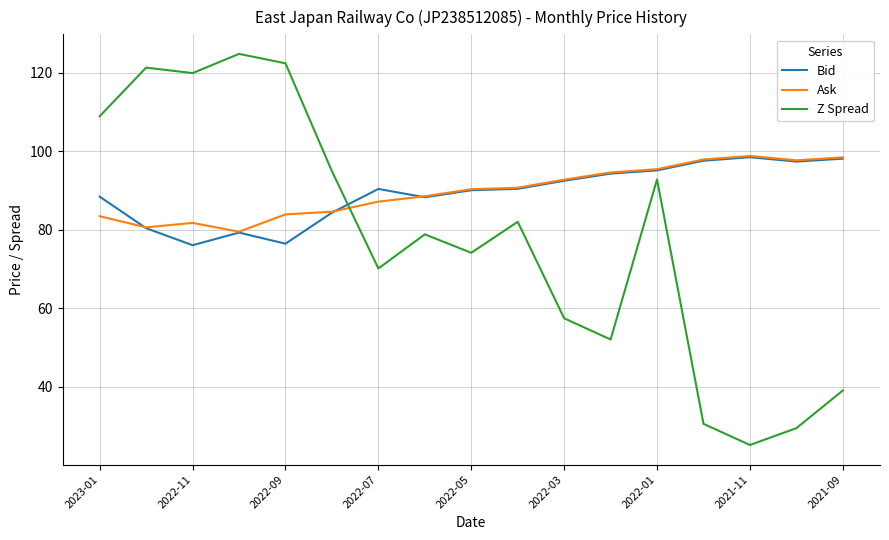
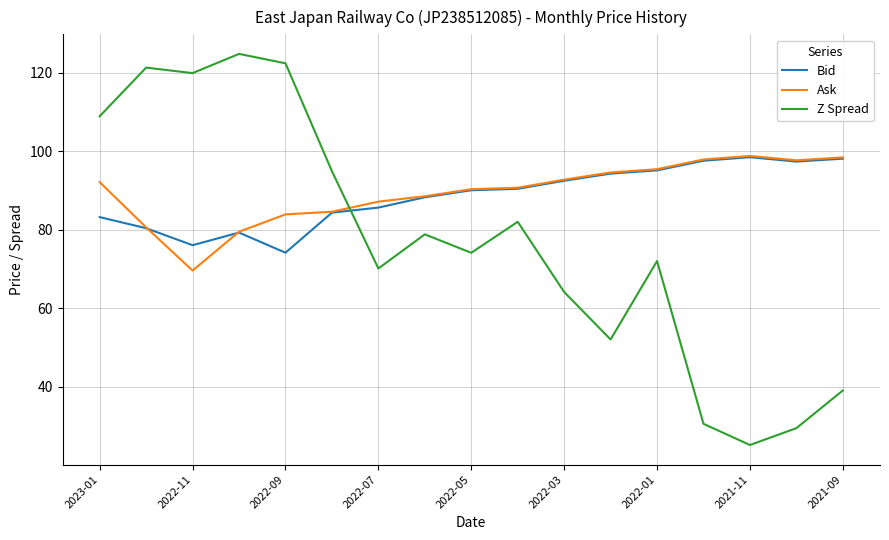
  {
    "Bid": {
-     "2023-01": 88,
+     "2023-01": 83,
      "2022-11": 76,
-     "2022-09": 76,
-     "2022-07": 90
+     "2022-09": 74,
+     "2022-07": 86
    },
    "Ask": {
-     "2023-01": 83,
-     "2022-11": 82,
+     "2023-01": 92,
+     "2022-11": 70,
      "2022-09": 84,
      "2022-07": 87
    },
    "Z Spread": {
      "2023-01": 109,
      "2022-11": 120,
      "2022-09": 122,
      "2022-07": 70,
      "2022-05": 74,
-     "2022-03": 57,
-     "2022-01": 93,
+     "2022-03": 64,
+     "2022-01": 72,
      "2021-11": 25,
      "2021-09": 39
    }
  }
